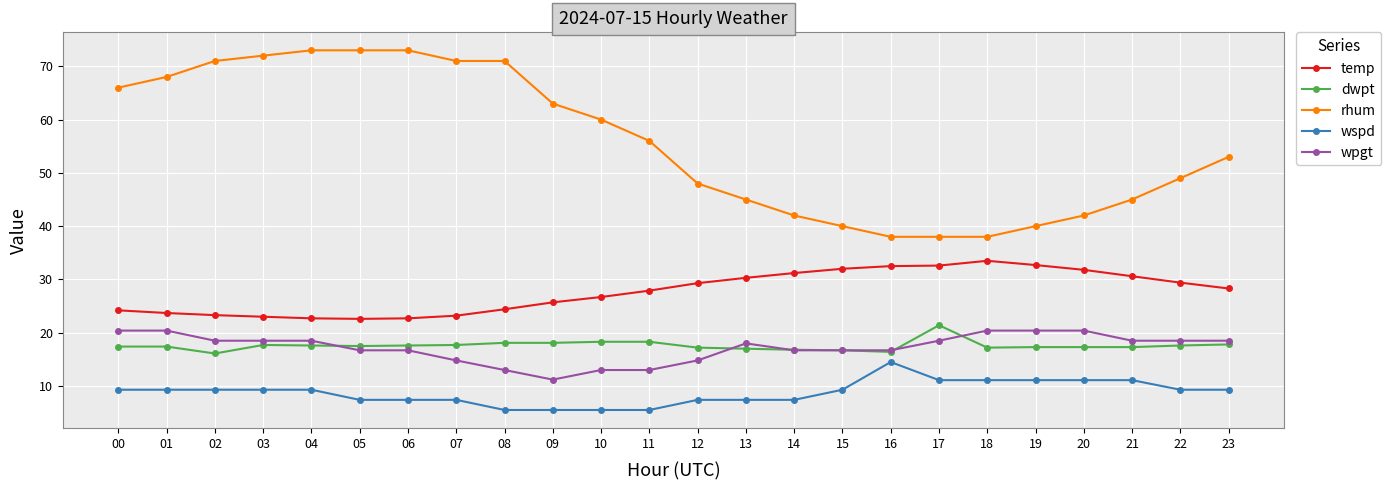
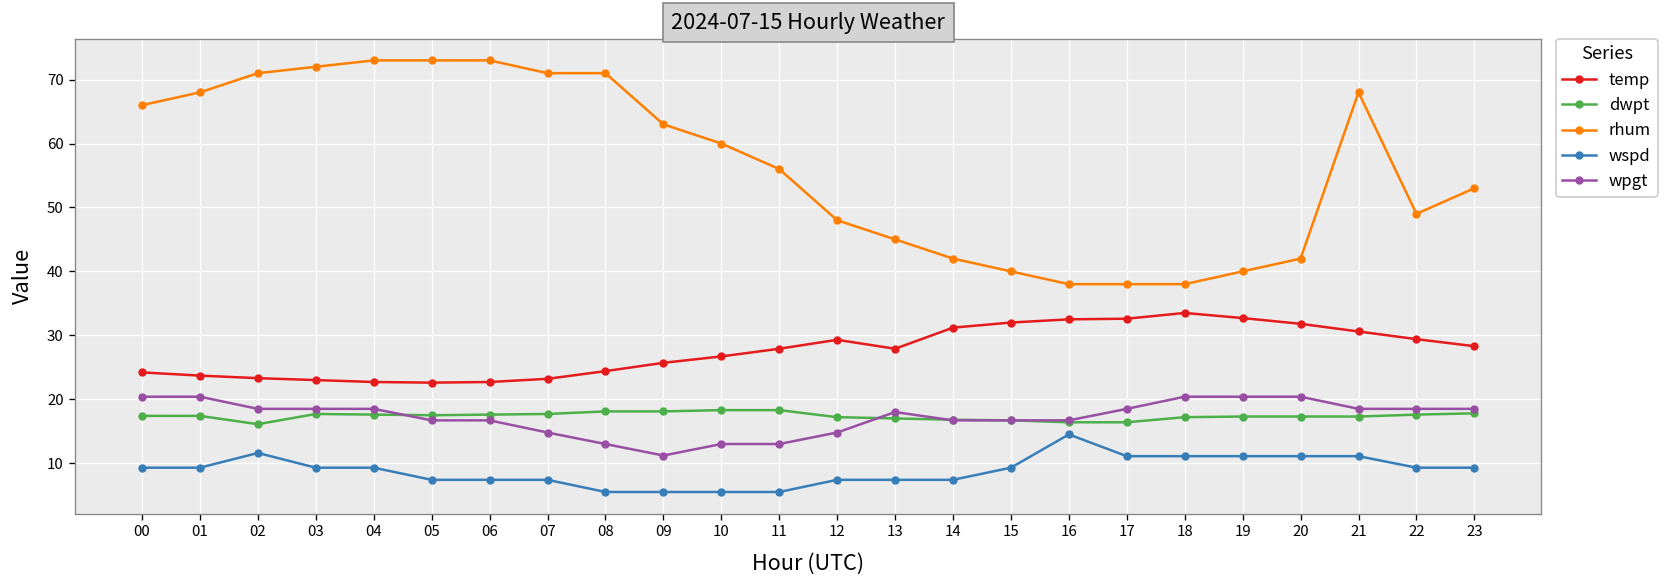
  {
    "temp": {
      "00": 24,
      "01": 24,
      "02": 23,
      "03": 23,
      "04": 23,
      "05": 23,
      "06": 23,
      "07": 23,
      "08": 24,
      "09": 26,
      "10": 27,
      "11": 28,
      "12": 29,
-     "13": 30,
+     "13": 28,
      "14": 31,
      "15": 32,
      "16": 33,
      "17": 33,
      "18": 34,
      "19": 33,
      "20": 32,
      "21": 31,
      "22": 29,
      "23": 28
    },
    "dwpt": {
      "00": 17,
      "01": 17,
      "02": 16,
      "03": 18,
      "04": 18,
      "05": 18,
      "06": 18,
      "07": 18,
      "08": 18,
      "09": 18,
      "10": 18,
      "11": 18,
      "12": 17,
      "13": 17,
-     "17": 21,
+     "17": 16,
      "18": 17,
      "19": 17,
      "20": 17,
      "21": 17,
      "22": 18,
      "23": 18
    },
    "rhum": {
      "00": 66,
      "01": 68,
      "02": 71,
      "03": 72,
      "04": 73,
      "05": 73,
      "06": 73,
      "07": 71,
      "08": 71,
      "09": 63,
      "10": 60,
      "11": 56,
      "12": 48,
      "13": 45,
      "14": 42,
      "15": 40,
      "16": 38,
      "17": 38,
      "18": 38,
      "19": 40,
      "20": 42,
-     "21": 45,
+     "21": 68,
      "22": 49,
      "23": 53
    },
    "wspd": {
      "00": 9,
      "01": 9,
-     "02": 9,
+     "02": 12,
      "03": 9,
      "04": 9,
      "05": 7,
      "06": 7,
      "07": 7,
      "08": 6,
      "09": 6,
      "10": 6,
      "11": 6,
      "12": 7,
      "13": 7,
      "14": 7,
      "15": 9,
      "16": 15,
      "17": 11,
      "18": 11,
      "19": 11,
      "20": 11,
      "21": 11,
      "22": 9,
      "23": 9
    },
    "wpgt": {
      "00": 20,
      "01": 20,
      "02": 19,
      "03": 19,
      "04": 19,
      "05": 17,
      "06": 17,
      "07": 15,
      "08": 13,
      "09": 11,
      "10": 13,
      "11": 13,
      "12": 15,
      "13": 18,
      "17": 19,
      "18": 20,
      "19": 20,
      "20": 20,
      "21": 19,
      "22": 19,
      "23": 19
    }
  }
